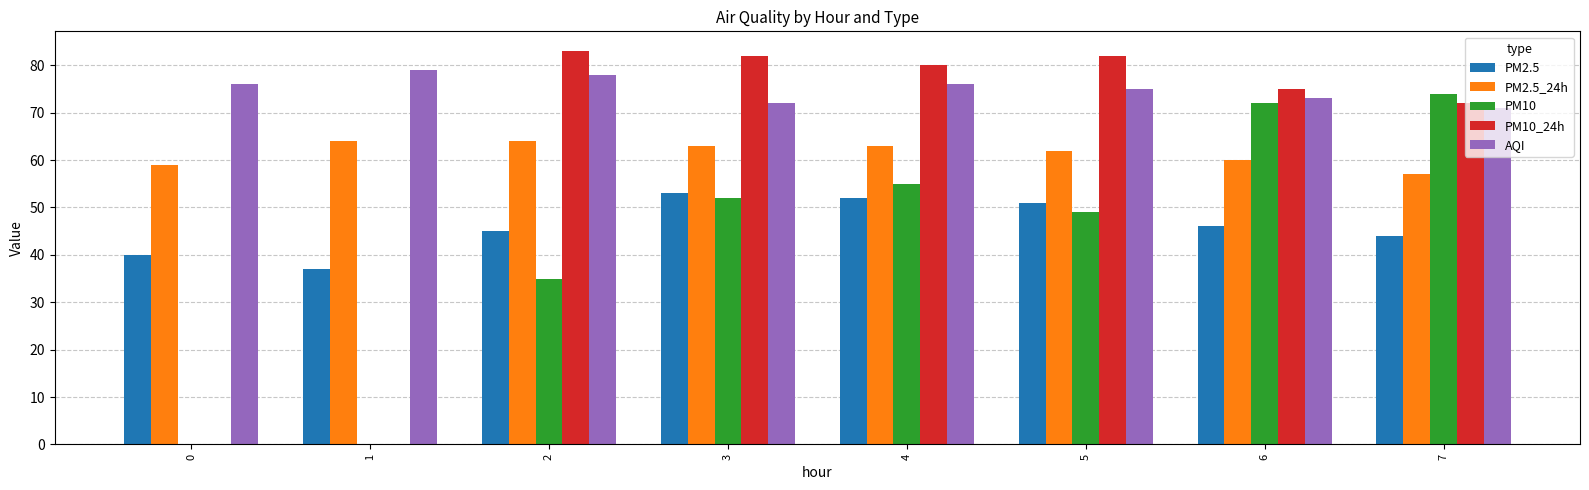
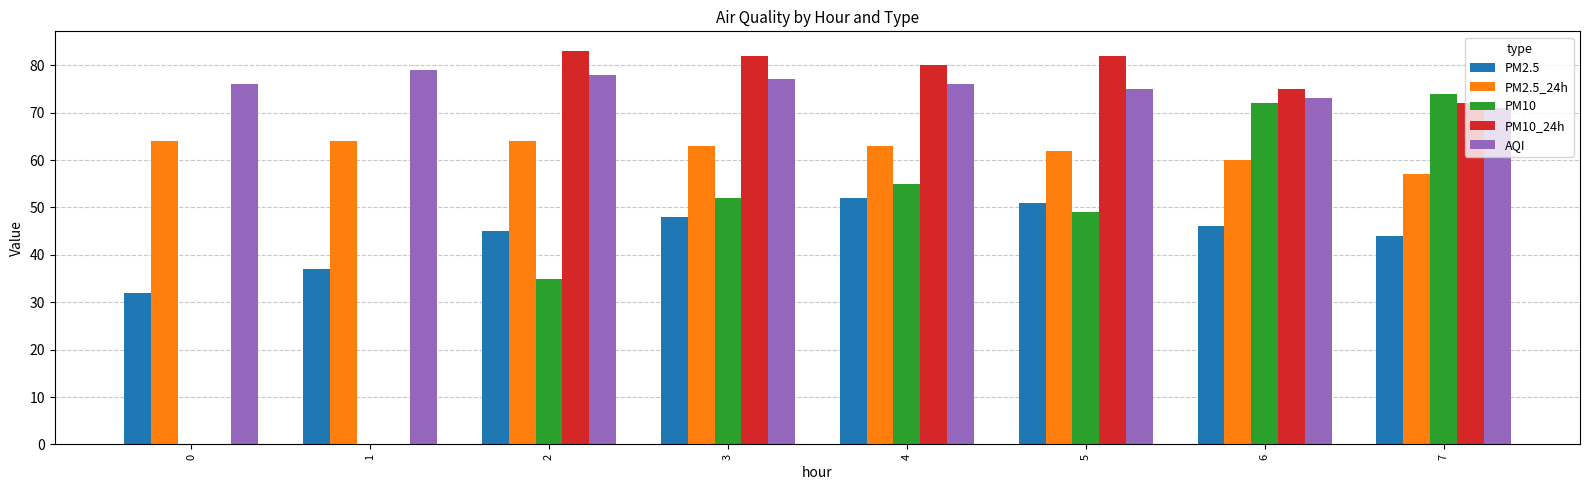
  {
    "PM2.5": {
-     "0": 40,
+     "0": 32,
      "1": 37,
      "2": 45,
-     "3": 53,
+     "3": 48,
      "4": 52,
      "5": 51,
      "6": 46,
      "7": 44
    },
    "PM2.5_24h": {
-     "0": 59,
+     "0": 64,
      "1": 64,
      "2": 64,
      "3": 63,
      "4": 63,
      "5": 62,
      "6": 60,
      "7": 57
    },
    "PM10": {
      "0": 0,
      "1": 0,
      "2": 35,
      "3": 52,
      "4": 55,
      "5": 49,
      "6": 72,
      "7": 74
    },
    "PM10_24h": {
      "0": 0,
      "1": 0,
      "2": 83,
      "3": 82,
      "4": 80,
      "5": 82,
      "6": 75
    },
    "AQI": {
      "0": 76,
      "1": 79,
      "2": 78,
-     "3": 72,
+     "3": 77,
      "4": 76,
      "5": 75,
      "6": 73
    }
  }
